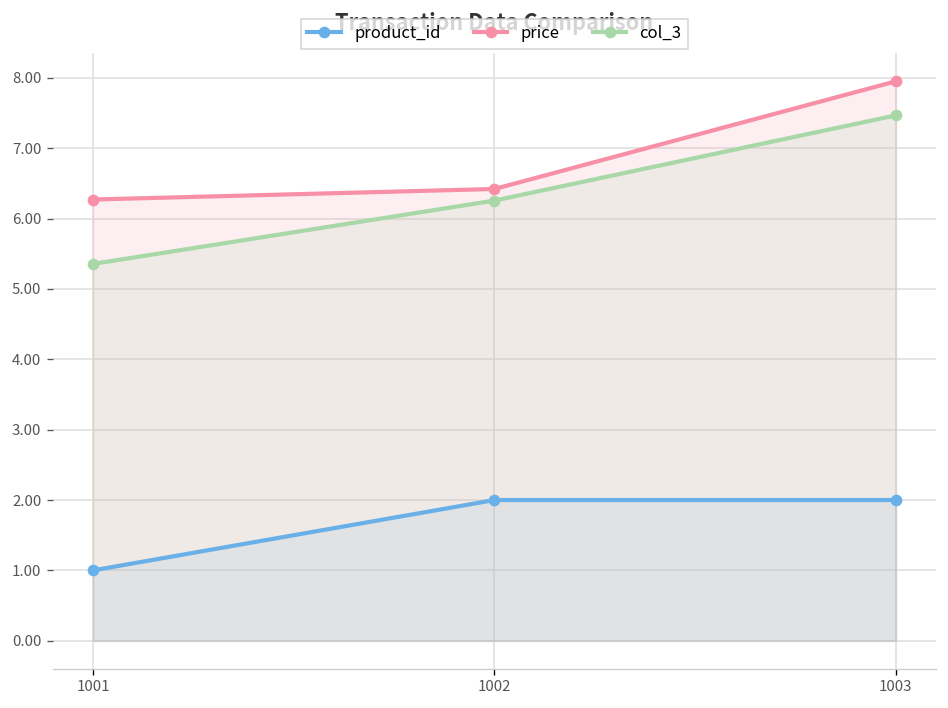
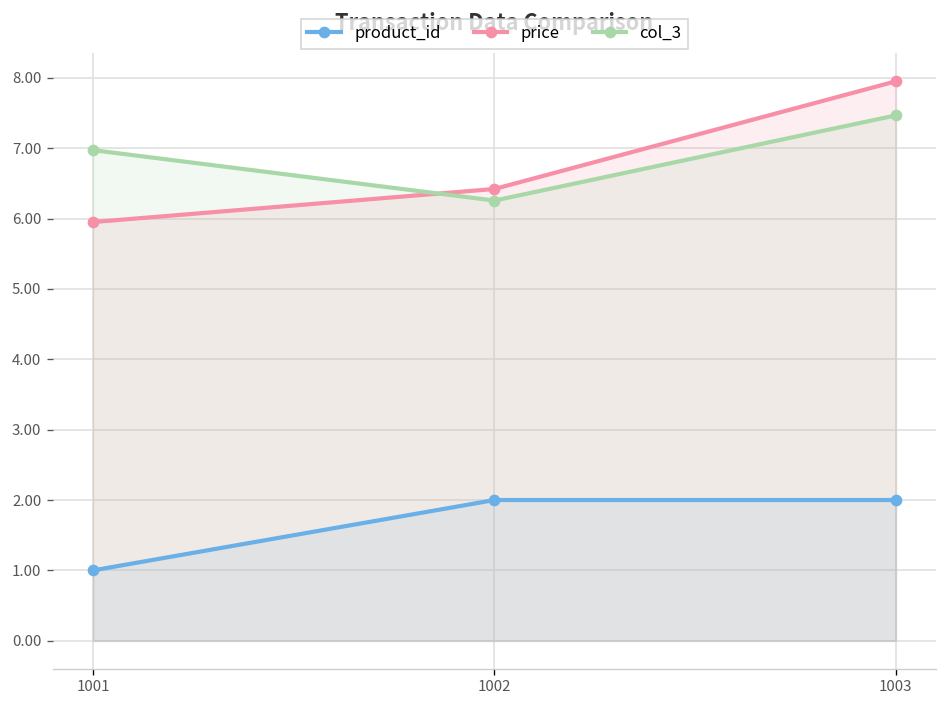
  {
    "product_id": {
      "1001": 1.0,
      "1002": 2.0,
      "1003": 2.0
    },
    "price": {
-     "1001": 6.3,
+     "1001": 6.0,
      "1002": 6.4,
      "1003": 8.0
    },
    "col_3": {
-     "1001": 5.4,
+     "1001": 7.0,
      "1002": 6.3,
      "1003": 7.5
    }
  }
